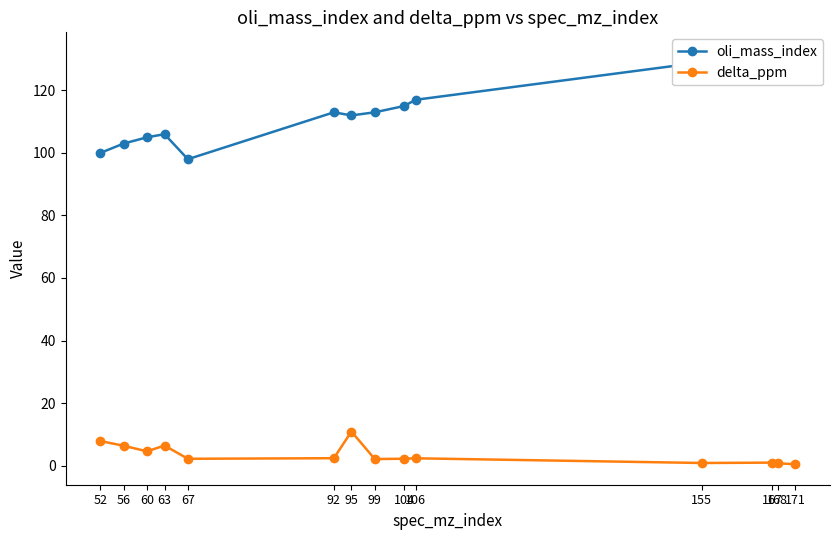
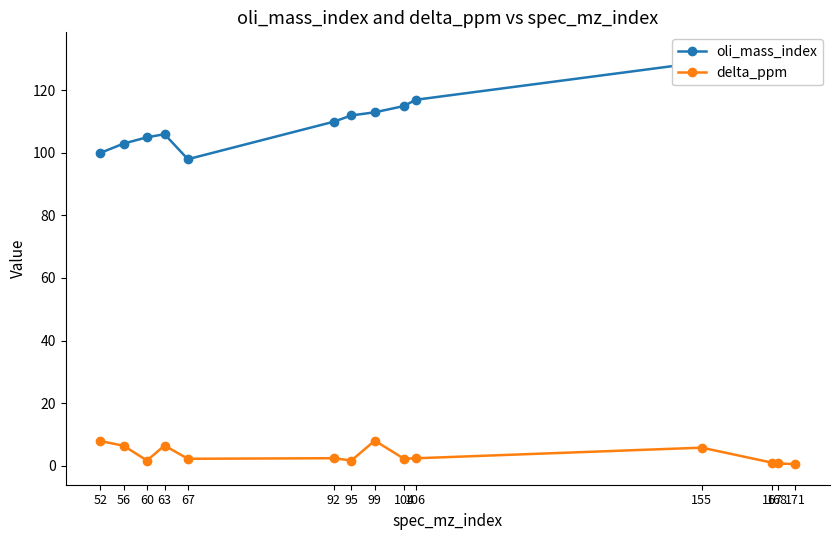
  {
    "oli_mass_index": {
      "52": 100,
      "56": 103,
      "60": 105,
      "63": 106,
      "67": 98,
-     "92": 113,
+     "92": 110,
      "95": 112,
      "99": 113
    },
    "delta_ppm": {
      "52": 8,
      "56": 6,
-     "60": 5,
+     "60": 2,
      "63": 6,
      "67": 2,
      "92": 2,
-     "95": 11,
-     "99": 2,
-     "155": 1
+     "95": 2,
+     "99": 8,
+     "155": 6
    }
  }
